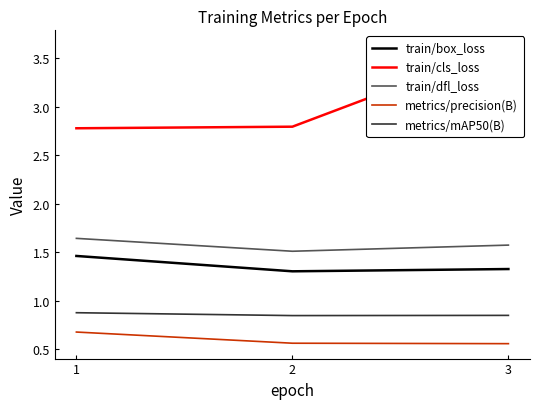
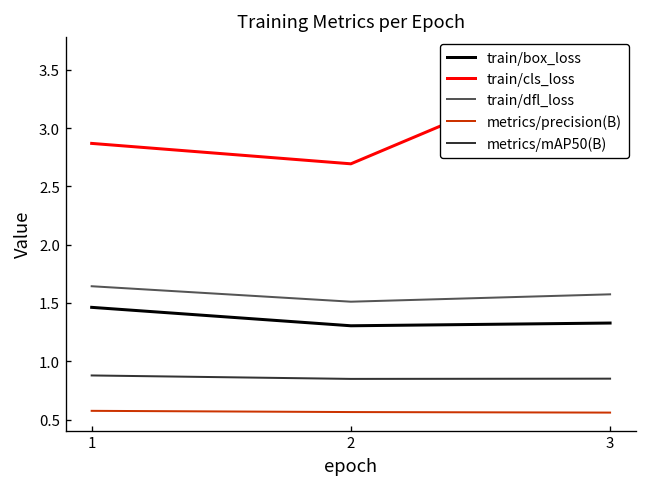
  {
    "train/box_loss": {
      "1": 1.5,
      "2": 1.3,
      "3": 1.3
    },
    "train/cls_loss": {
-     "1": 2.8,
-     "2": 2.8
+     "1": 2.9,
+     "2": 2.7
    },
    "metrics/precision(B)": {
-     "1": 0.7,
+     "1": 0.6,
      "2": 0.6,
      "3": 0.6
    }
  }
